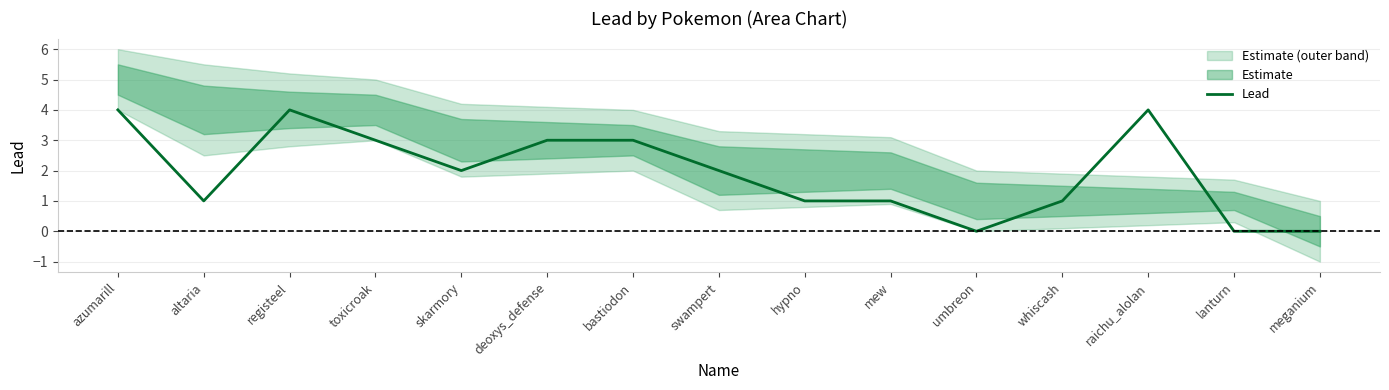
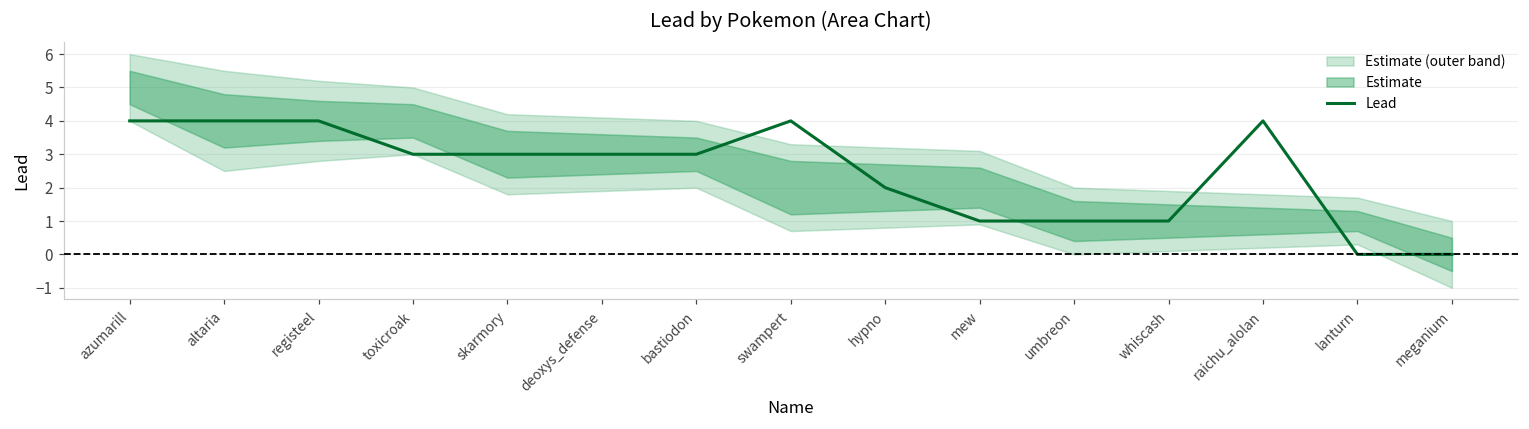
  {
    "Lead": {
      "azumarill": 4,
-     "altaria": 1,
+     "altaria": 4,
      "registeel": 4,
      "toxicroak": 3,
-     "skarmory": 2,
+     "skarmory": 3,
      "deoxys_defense": 3,
      "bastiodon": 3,
-     "swampert": 2,
-     "hypno": 1,
+     "swampert": 4,
+     "hypno": 2,
      "mew": 1,
-     "umbreon": 0,
+     "umbreon": 1,
      "whiscash": 1,
      "raichu_alolan": 4,
      "lanturn": 0,
      "meganium": 0
    }
  }
